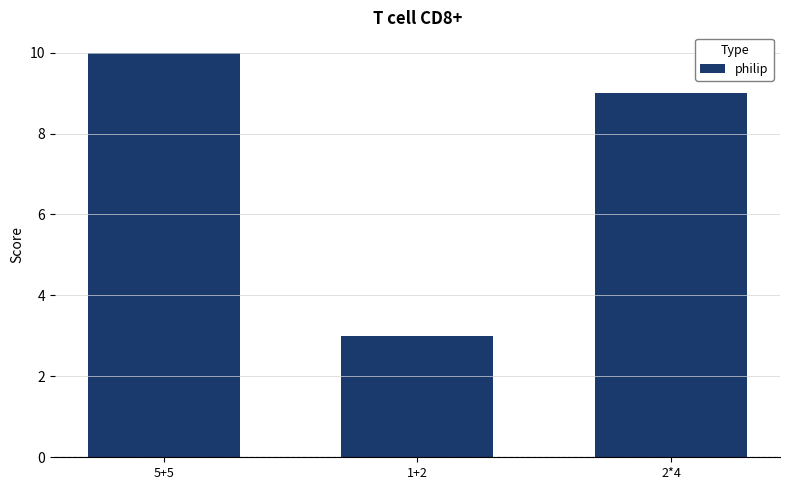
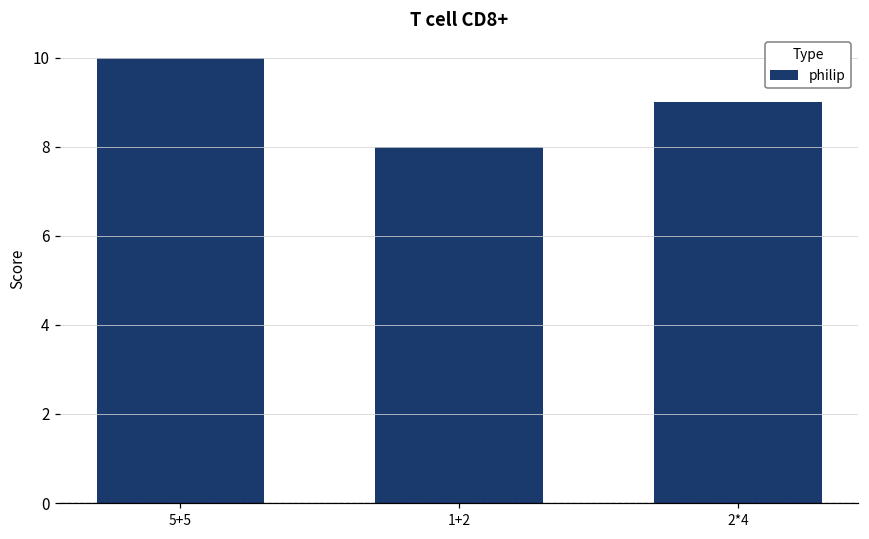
  {
    "5+5": 10,
-   "1+2": 3,
+   "1+2": 8,
    "2*4": 9
  }
